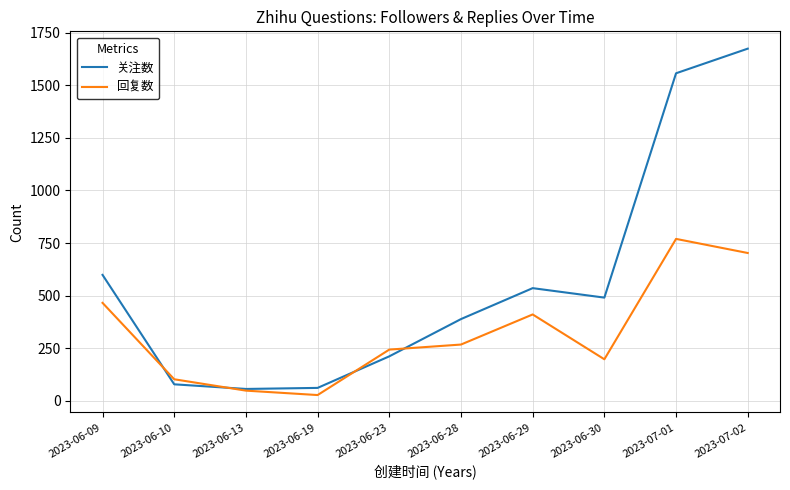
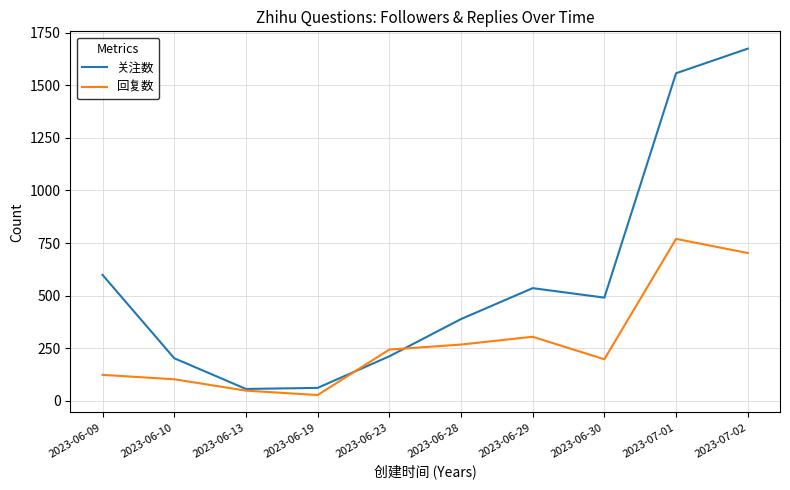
  {
    "关注数": {
      "2023-06-09": 600,
-     "2023-06-10": 80,
+     "2023-06-10": 200,
      "2023-06-19": 60,
      "2023-06-23": 210,
      "2023-06-28": 390,
      "2023-06-29": 540,
      "2023-06-30": 490,
      "2023-07-01": 1560,
      "2023-07-02": 1670
    },
    "回复数": {
-     "2023-06-09": 470,
+     "2023-06-09": 120,
      "2023-06-10": 100,
      "2023-06-19": 30,
      "2023-06-23": 240,
      "2023-06-28": 270,
-     "2023-06-29": 410,
+     "2023-06-29": 310,
      "2023-06-30": 200,
      "2023-07-01": 770,
      "2023-07-02": 700
    }
  }
